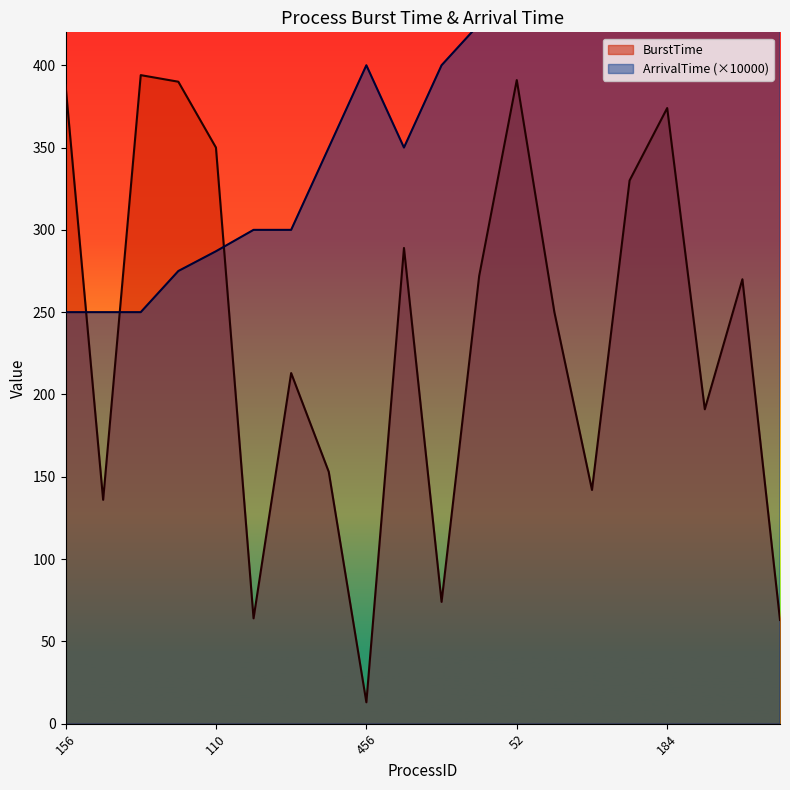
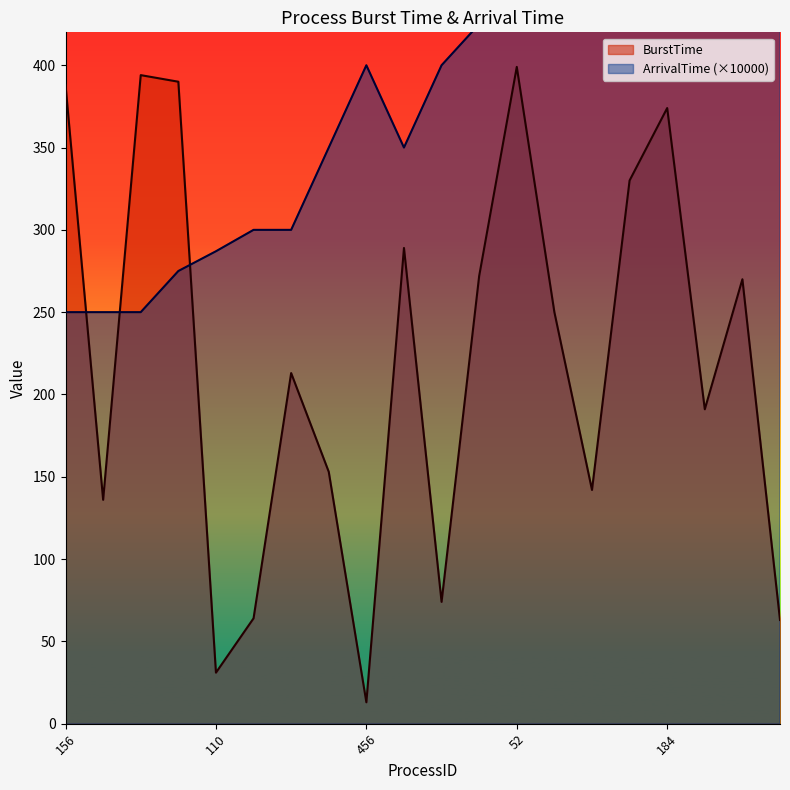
  {
    "BurstTime": {
      "156": 388,
-     "110": 350,
+     "110": 31,
      "456": 13,
-     "52": 391,
+     "52": 399,
      "184": 374
    },
    "ArrivalTime (×10000)": {
      "156": 250,
      "110": 287,
      "456": 400
    }
  }
